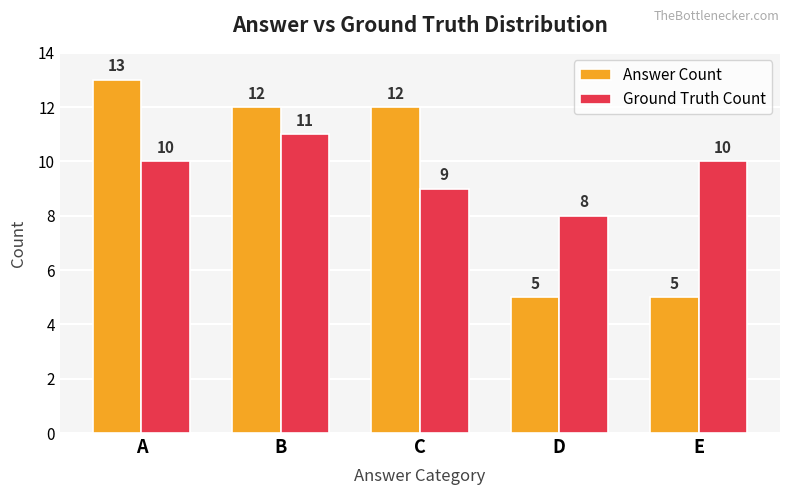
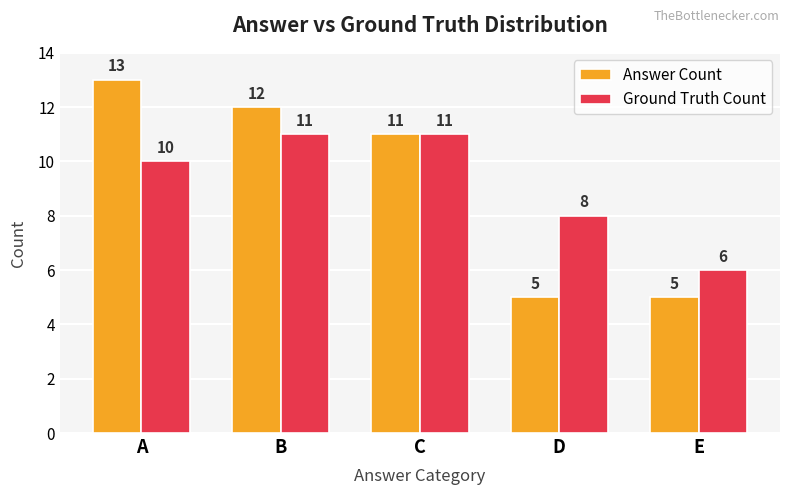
  {
    "Answer Count": {
      "A": 13,
      "B": 12,
-     "C": 12,
+     "C": 11,
      "D": 5,
      "E": 5
    },
    "Ground Truth Count": {
      "A": 10,
      "B": 11,
-     "C": 9,
+     "C": 11,
      "D": 8,
-     "E": 10
+     "E": 6
    }
  }
